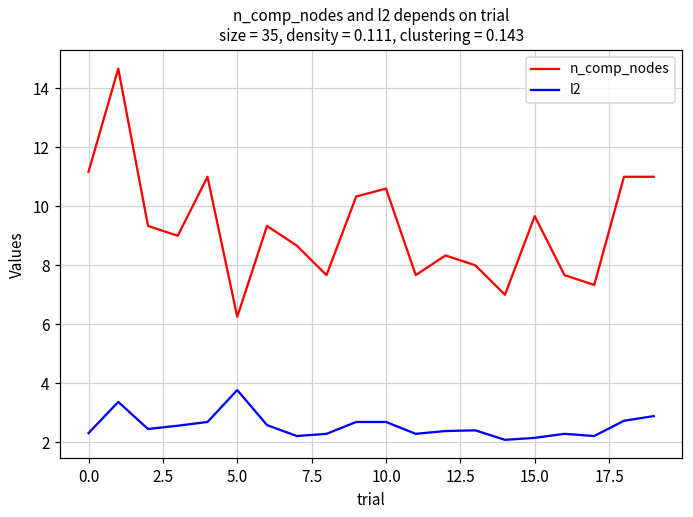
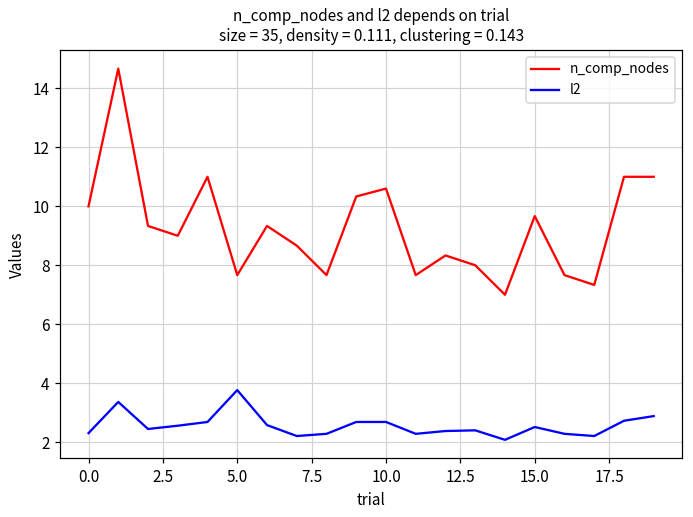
  {
    "n_comp_nodes": {
-     "0.0": 11.2,
-     "5.0": 6.3,
+     "0.0": 10.0,
+     "5.0": 7.7,
      "10.0": 10.6,
      "15.0": 9.7
    },
    "l2": {
      "0.0": 2.3,
      "5.0": 3.8,
      "10.0": 2.7,
-     "15.0": 2.1
+     "15.0": 2.5
    }
  }
